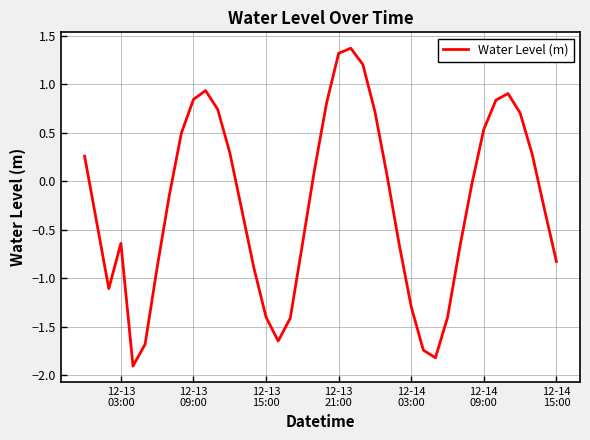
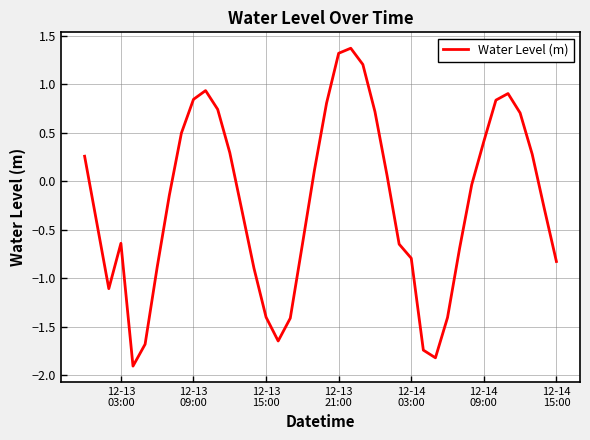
  {
    "12-13 03:00": -0.6,
    "12-13 09:00": 0.8,
    "12-13 15:00": -1.4,
    "12-13 21:00": 1.3,
-   "12-14 03:00": -1.3,
-   "12-14 09:00": 0.5,
+   "12-14 03:00": -0.8,
+   "12-14 09:00": 0.4,
    "12-14 15:00": -0.8
  }
